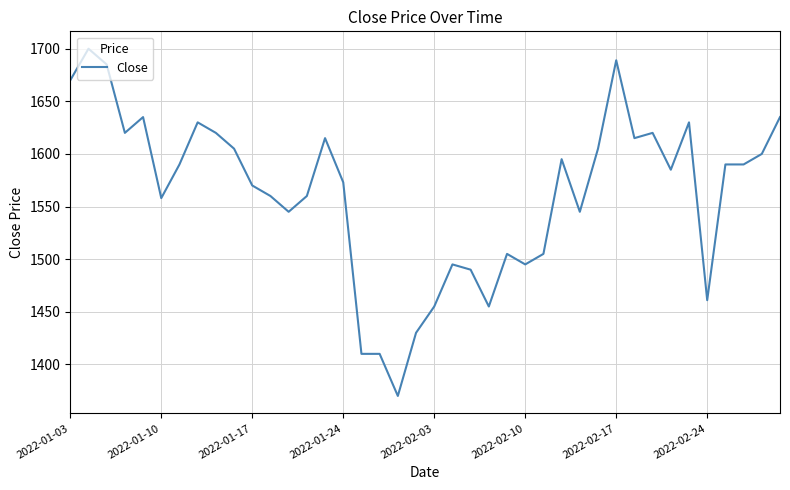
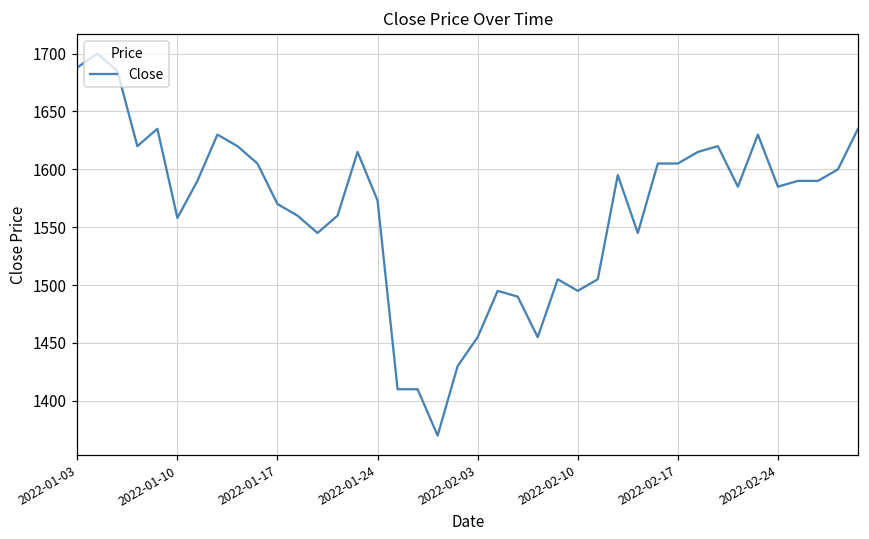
  {
-   "2022-01-03": 1670,
+   "2022-01-03": 1688,
    "2022-01-10": 1558,
    "2022-01-17": 1570,
    "2022-01-24": 1573,
    "2022-02-03": 1455,
    "2022-02-10": 1495,
-   "2022-02-17": 1689,
-   "2022-02-24": 1461
+   "2022-02-17": 1605,
+   "2022-02-24": 1585
  }
